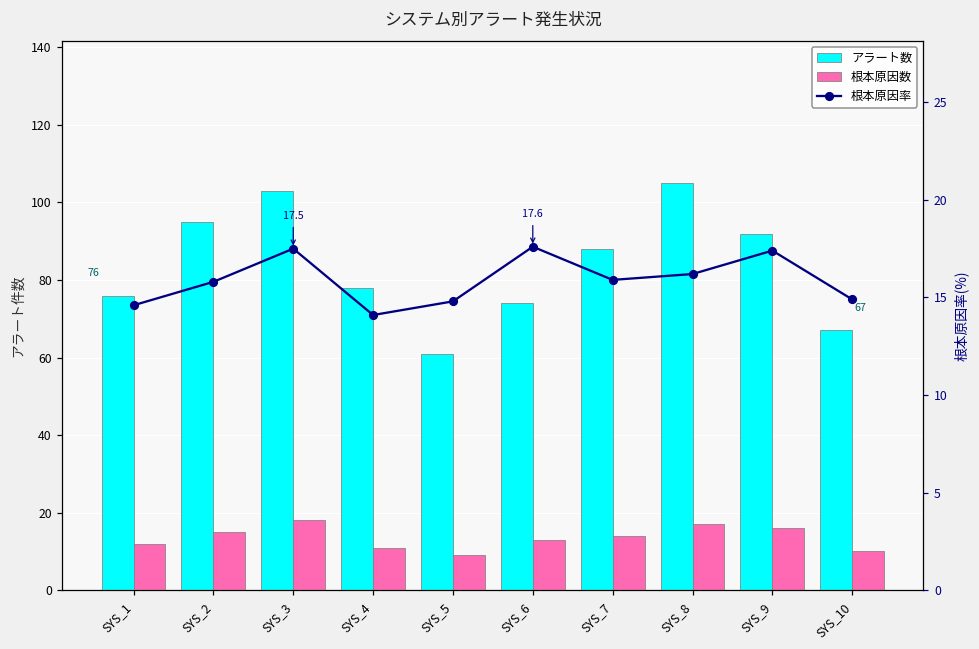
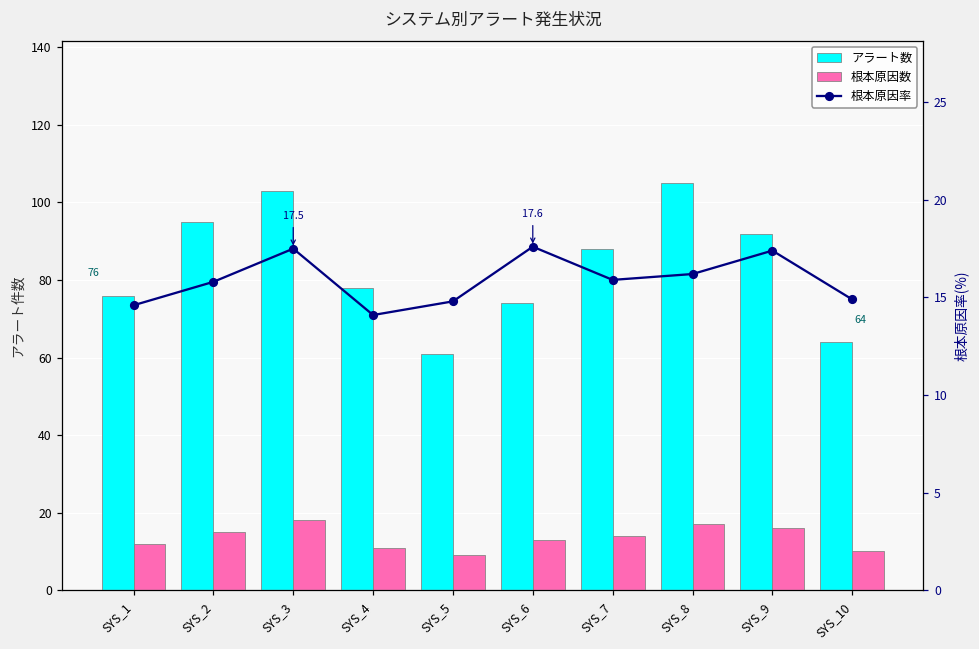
  {
    "アラート数": {
      "SYS_1": 76,
-     "SYS_10": 67
+     "SYS_10": 64
    },
    "根本原因率": {
      "SYS_3": 17.5,
      "SYS_6": 17.6
    }
  }
